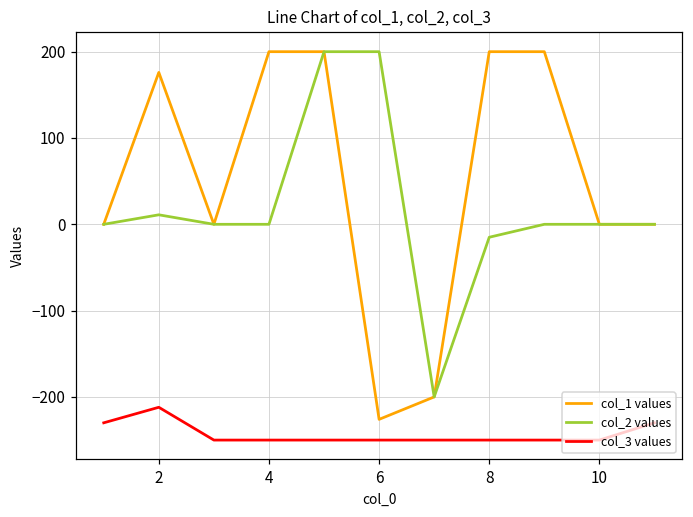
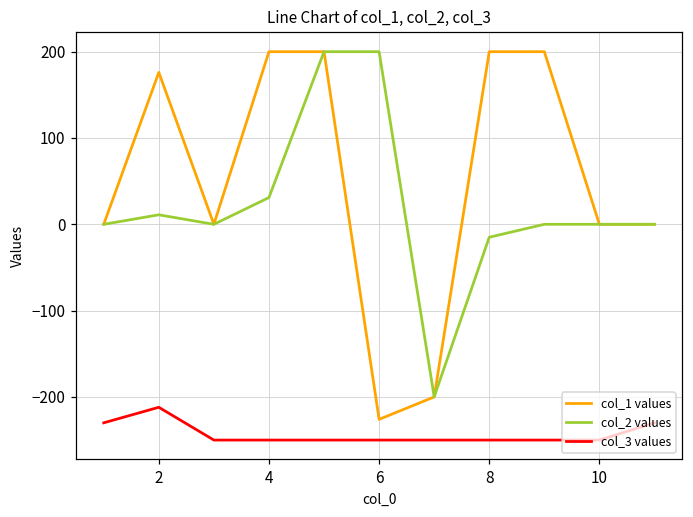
  {
    "col_1 values": {
      "2": 180,
      "4": 200,
      "6": -230,
      "8": 200
    },
    "col_2 values": {
      "2": 10,
-     "4": 0,
+     "4": 30,
      "6": 200,
      "8": -20
    },
    "col_3 values": {
      "2": -210,
      "4": -250,
      "6": -250,
      "8": -250
    }
  }
